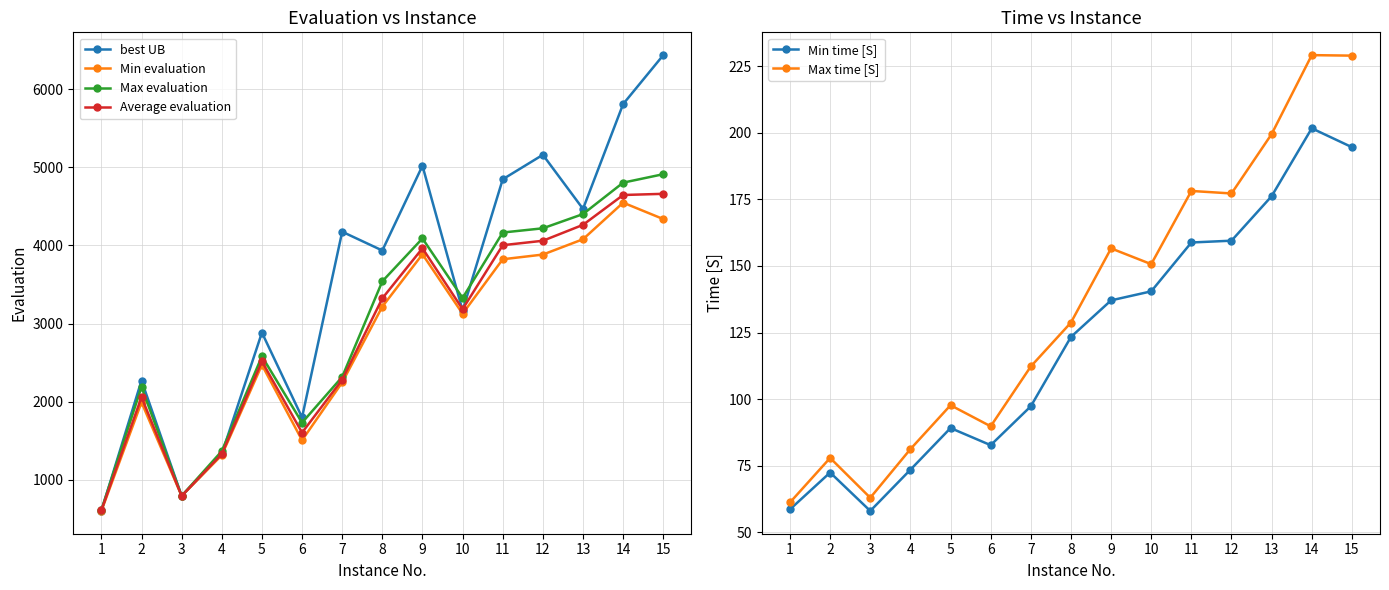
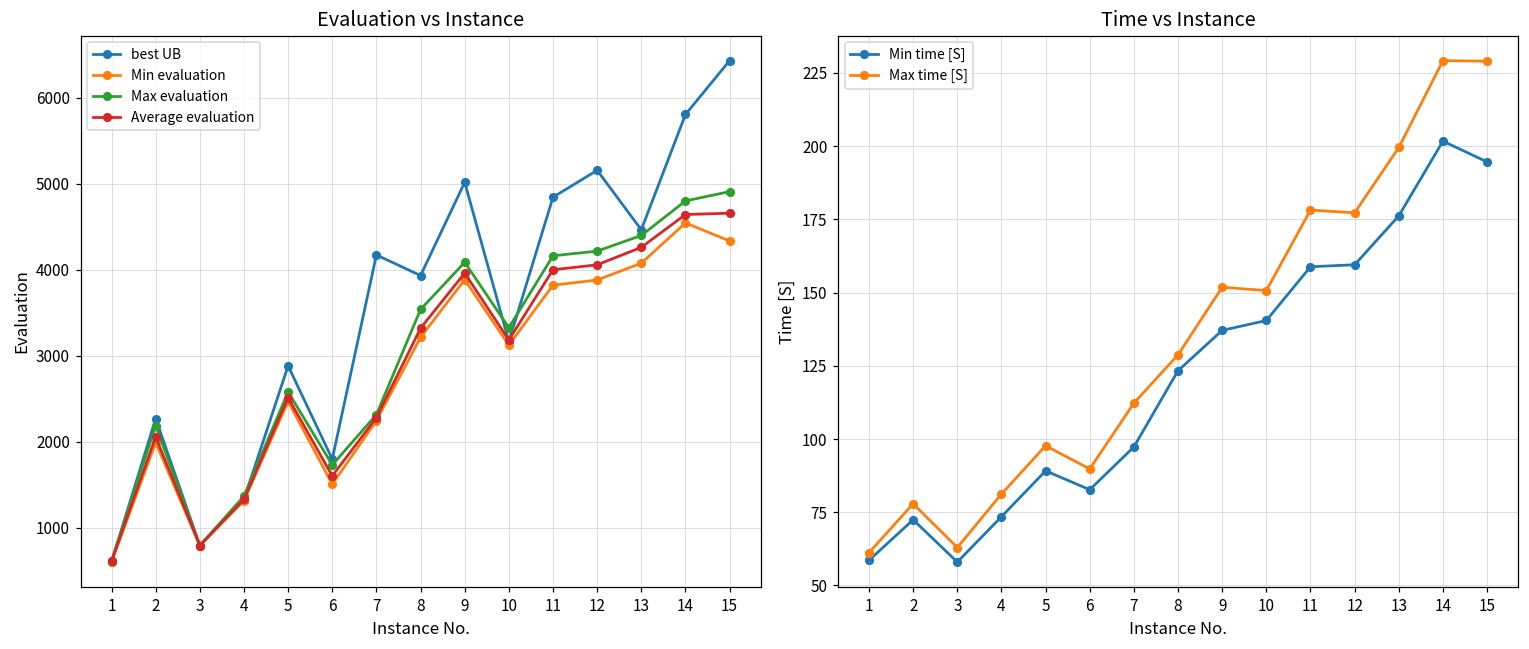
  {
    "Evaluation vs Instance": {
      "best UB": {
        "2": 2300,
        "5": 2900,
        "6": 1800,
        "7": 4200,
        "8": 3900,
        "9": 5000,
        "11": 4800,
        "12": 5200,
        "13": 4500,
        "14": 5800,
        "15": 6400
      },
      "Min evaluation": {
        "2": 2000,
        "5": 2500,
        "6": 1500,
        "7": 2200,
        "8": 3200,
        "9": 3900,
        "10": 3100,
        "11": 3800,
        "12": 3900,
        "13": 4100,
        "14": 4500,
        "15": 4300
      },
      "Max evaluation": {
        "2": 2200,
        "4": 1400,
        "5": 2600,
        "6": 1700,
        "7": 2300,
        "8": 3500,
        "9": 4100,
        "10": 3300,
        "11": 4200,
        "12": 4200,
        "13": 4400,
        "14": 4800,
        "15": 4900
      },
      "Average evaluation": {
        "2": 2100,
        "5": 2500,
        "6": 1600,
        "7": 2300,
        "8": 3300,
        "9": 4000,
        "11": 4000,
        "12": 4100,
        "13": 4300,
        "14": 4600,
        "15": 4700
      }
    },
    "Time vs Instance": {
      "Min time [S]": {
        "1": 59,
        "2": 72,
        "3": 58,
        "4": 73,
        "5": 89,
        "6": 83,
        "7": 97,
        "8": 123,
        "9": 137,
        "10": 140,
        "11": 159,
        "12": 160,
        "13": 176,
        "14": 202,
        "15": 195
      },
      "Max time [S]": {
        "1": 61,
        "2": 78,
        "3": 63,
        "4": 81,
        "5": 98,
        "6": 90,
        "7": 112,
        "8": 129,
-       "9": 157,
+       "9": 152,
        "10": 151,
        "11": 178,
        "12": 177,
        "13": 200,
        "14": 229,
        "15": 229
      }
    }
  }
